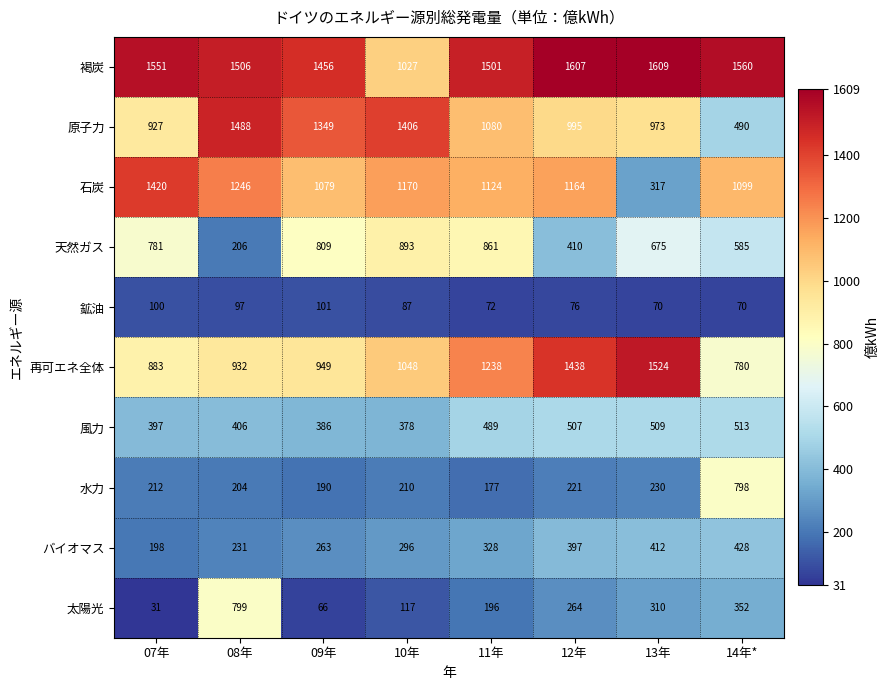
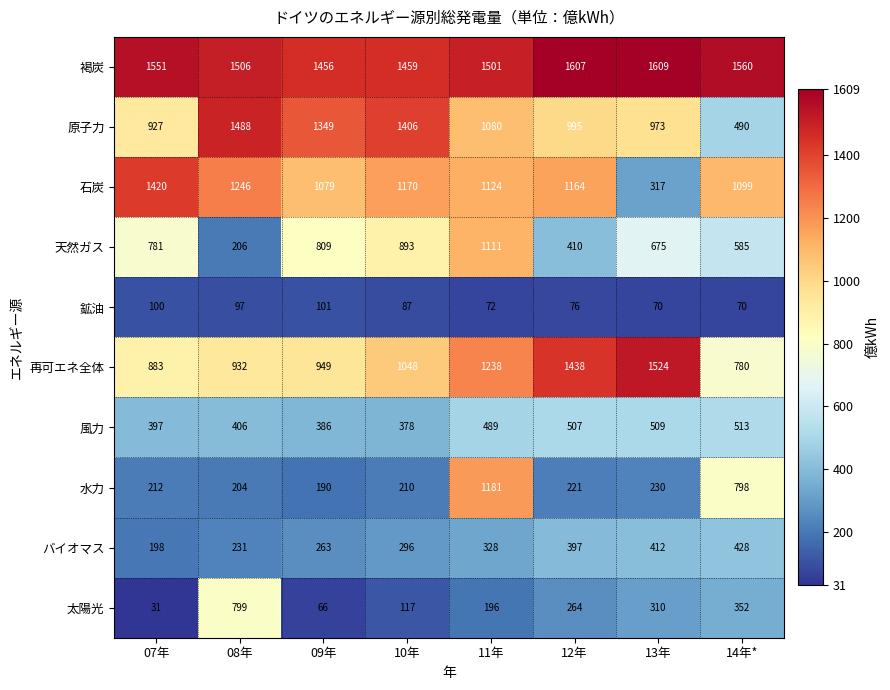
  {
    "褐炭": {
      "07年": 1551,
      "08年": 1506,
      "09年": 1456,
-     "10年": 1027,
+     "10年": 1459,
      "11年": 1501,
      "12年": 1607,
      "13年": 1609,
      "14年*": 1560
    },
    "原子力": {
      "07年": 927,
      "08年": 1488,
      "09年": 1349,
      "10年": 1406,
      "11年": 1080,
      "12年": 995,
      "13年": 973,
      "14年*": 490
    },
    "石炭": {
      "07年": 1420,
      "08年": 1246,
      "09年": 1079,
      "10年": 1170,
      "11年": 1124,
      "12年": 1164,
      "13年": 317,
      "14年*": 1099
    },
    "天然ガス": {
      "07年": 781,
      "08年": 206,
      "09年": 809,
      "10年": 893,
-     "11年": 861,
+     "11年": 1111,
      "12年": 410,
      "13年": 675,
      "14年*": 585
    },
    "鉱油": {
      "07年": 100,
      "08年": 97,
      "09年": 101,
      "10年": 87,
      "11年": 72,
      "12年": 76,
      "13年": 70,
      "14年*": 70
    },
    "再可エネ全体": {
      "07年": 883,
      "08年": 932,
      "09年": 949,
      "10年": 1048,
      "11年": 1238,
      "12年": 1438,
      "13年": 1524,
      "14年*": 780
    },
    "風力": {
      "07年": 397,
      "08年": 406,
      "09年": 386,
      "10年": 378,
      "11年": 489,
      "12年": 507,
      "13年": 509,
      "14年*": 513
    },
    "水力": {
      "07年": 212,
      "08年": 204,
      "09年": 190,
      "10年": 210,
-     "11年": 177,
+     "11年": 1181,
      "12年": 221,
      "13年": 230,
      "14年*": 798
    },
    "バイオマス": {
      "07年": 198,
      "08年": 231,
      "09年": 263,
      "10年": 296,
      "11年": 328,
      "12年": 397,
      "13年": 412,
      "14年*": 428
    },
    "太陽光": {
      "07年": 31,
      "08年": 799,
      "09年": 66,
      "10年": 117,
      "11年": 196,
      "12年": 264,
      "13年": 310,
      "14年*": 352
    }
  }
